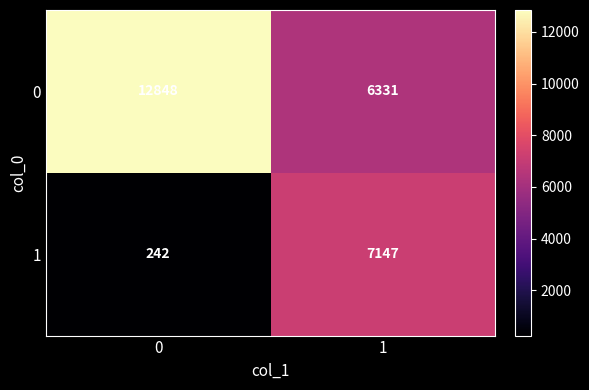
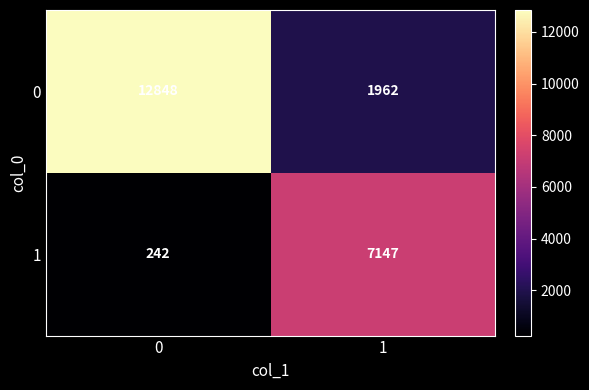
  {
    "0": {
      "0": 12848,
-     "1": 6331
+     "1": 1962
    },
    "1": {
      "0": 242,
      "1": 7147
    }
  }
